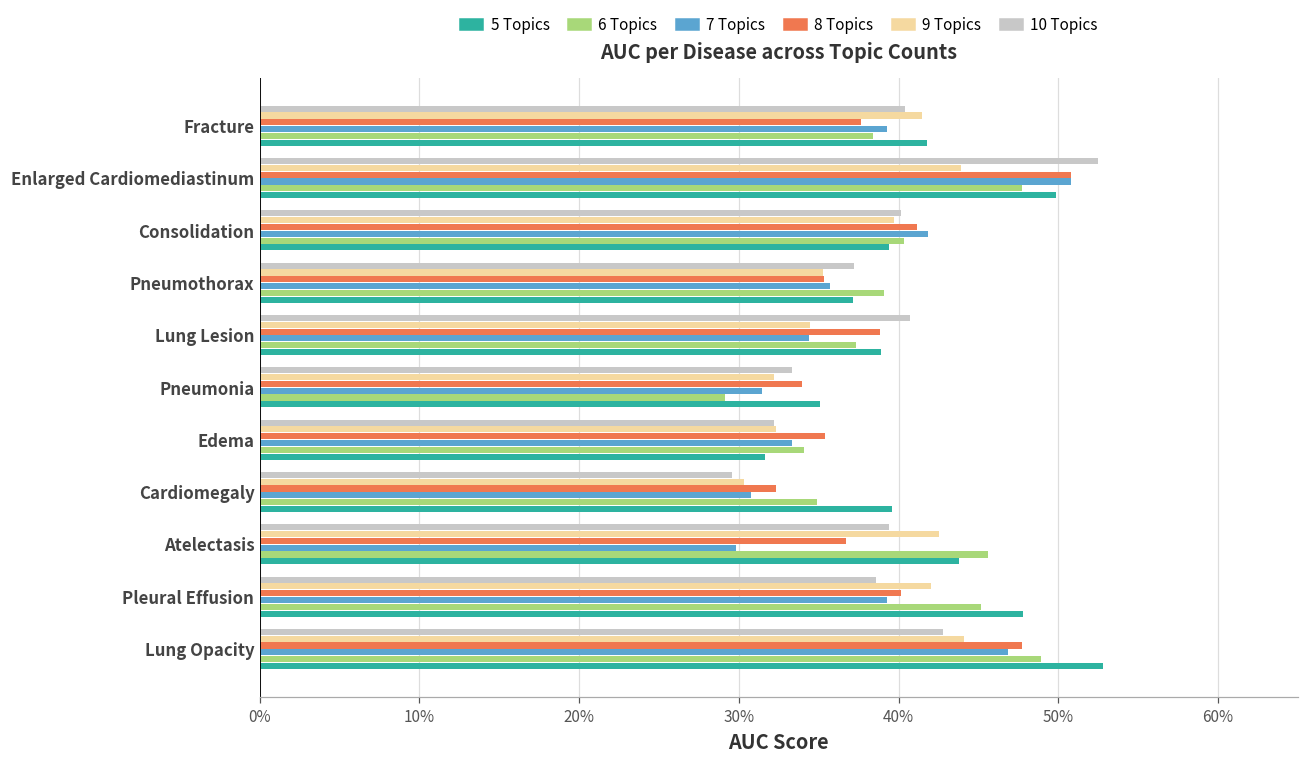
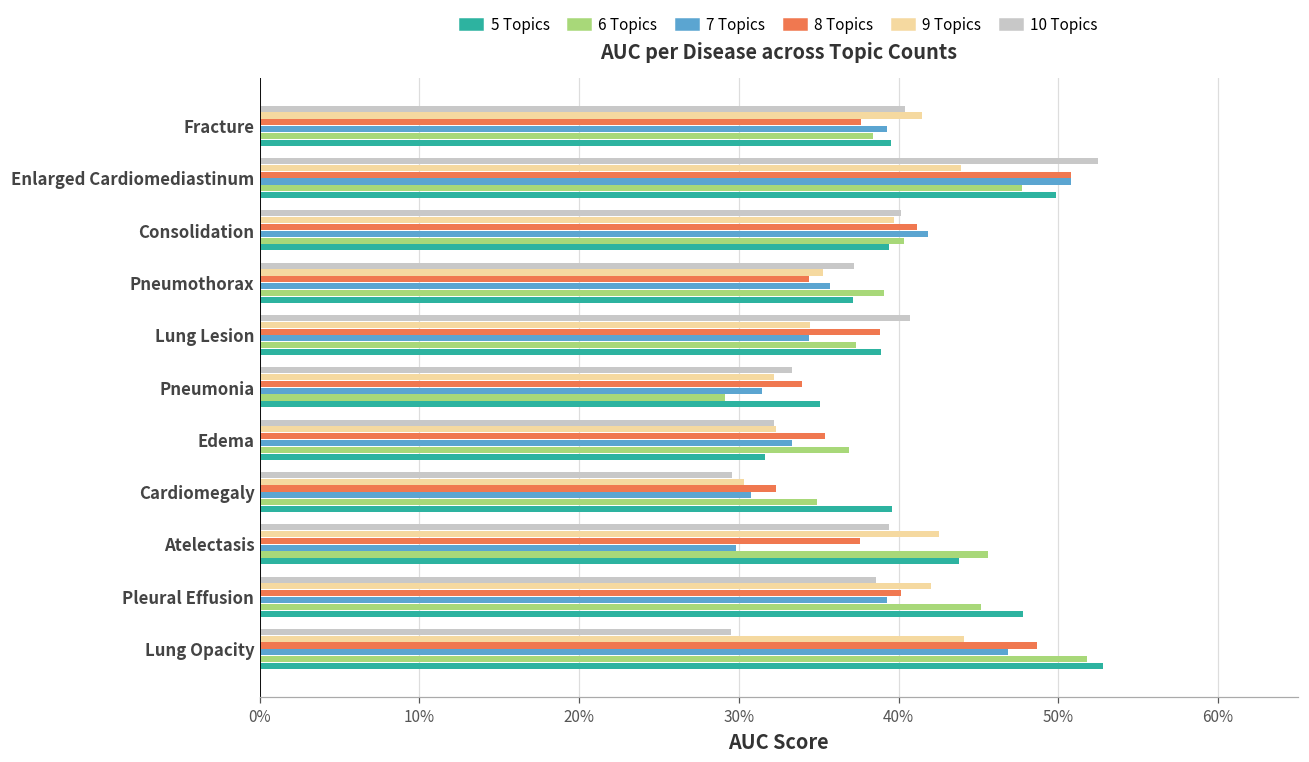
  {
    "5 Topics": {
-     "Fracture": "41.8%",
+     "Fracture": "39.6%",
      "Enlarged Cardiomediastinum": "49.8%",
      "Consolidation": "39.4%",
      "Pneumothorax": "37.2%",
      "Lung Lesion": "38.9%",
      "Pneumonia": "35.1%",
      "Edema": "31.7%",
      "Cardiomegaly": "39.6%",
      "Atelectasis": "43.8%",
      "Pleural Effusion": "47.8%",
      "Lung Opacity": "52.8%"
    },
    "6 Topics": {
      "Fracture": "38.4%",
      "Enlarged Cardiomediastinum": "47.7%",
      "Consolidation": "40.3%",
      "Pneumothorax": "39.1%",
      "Lung Lesion": "37.4%",
      "Pneumonia": "29.2%",
-     "Edema": "34.1%",
+     "Edema": "36.9%",
      "Cardiomegaly": "34.9%",
      "Atelectasis": "45.6%",
      "Pleural Effusion": "45.1%",
-     "Lung Opacity": "48.9%"
+     "Lung Opacity": "51.8%"
    },
    "7 Topics": {
      "Fracture": "39.3%",
      "Enlarged Cardiomediastinum": "50.8%",
      "Consolidation": "41.9%",
      "Pneumothorax": "35.7%",
      "Lung Lesion": "34.4%",
      "Pneumonia": "31.4%",
      "Edema": "33.3%",
      "Cardiomegaly": "30.7%",
      "Atelectasis": "29.8%",
      "Pleural Effusion": "39.3%",
      "Lung Opacity": "46.9%"
    },
    "8 Topics": {
      "Fracture": "37.6%",
      "Enlarged Cardiomediastinum": "50.8%",
      "Consolidation": "41.2%",
-     "Pneumothorax": "35.3%",
+     "Pneumothorax": "34.4%",
      "Lung Lesion": "38.9%",
      "Pneumonia": "33.9%",
      "Edema": "35.4%",
      "Cardiomegaly": "32.3%",
-     "Atelectasis": "36.7%",
+     "Atelectasis": "37.6%",
      "Pleural Effusion": "40.2%",
-     "Lung Opacity": "47.8%"
+     "Lung Opacity": "48.7%"
    },
    "9 Topics": {
      "Fracture": "41.4%",
      "Enlarged Cardiomediastinum": "43.9%",
      "Consolidation": "39.7%",
      "Pneumothorax": "35.3%",
      "Lung Lesion": "34.4%",
      "Pneumonia": "32.2%",
      "Edema": "32.3%",
      "Cardiomegaly": "30.3%",
      "Atelectasis": "42.5%",
      "Pleural Effusion": "42.1%",
      "Lung Opacity": "44.1%"
    },
    "10 Topics": {
      "Fracture": "40.4%",
      "Enlarged Cardiomediastinum": "52.5%",
      "Consolidation": "40.2%",
      "Pneumothorax": "37.2%",
      "Lung Lesion": "40.7%",
      "Pneumonia": "33.3%",
      "Edema": "32.2%",
      "Cardiomegaly": "29.6%",
      "Atelectasis": "39.4%",
      "Pleural Effusion": "38.6%",
-     "Lung Opacity": "42.8%"
+     "Lung Opacity": "29.5%"
    }
  }
